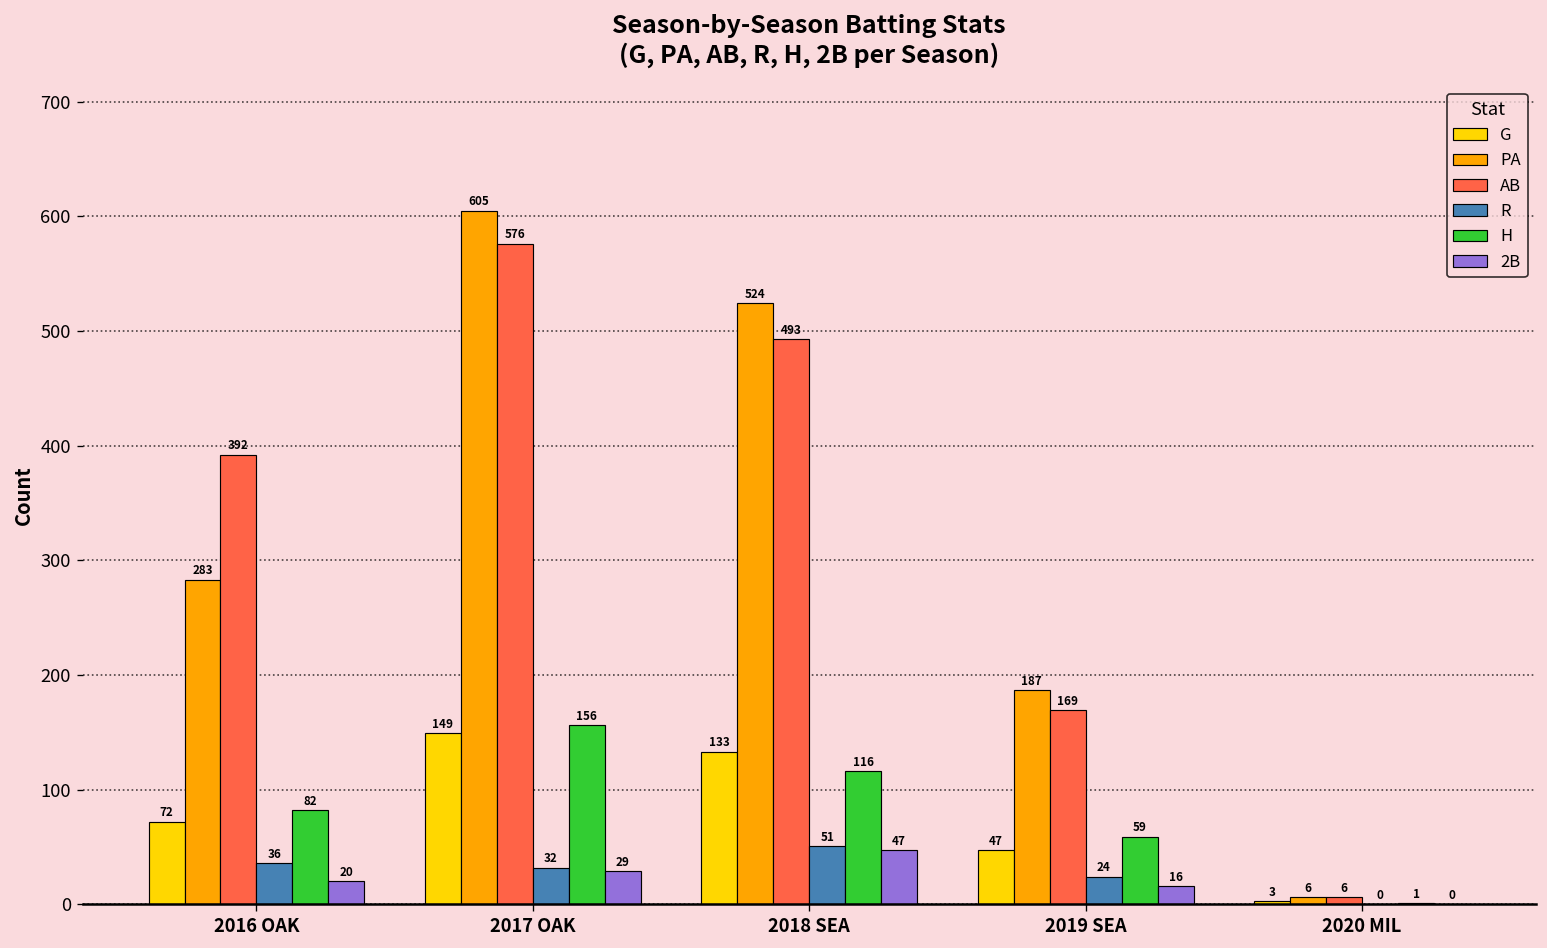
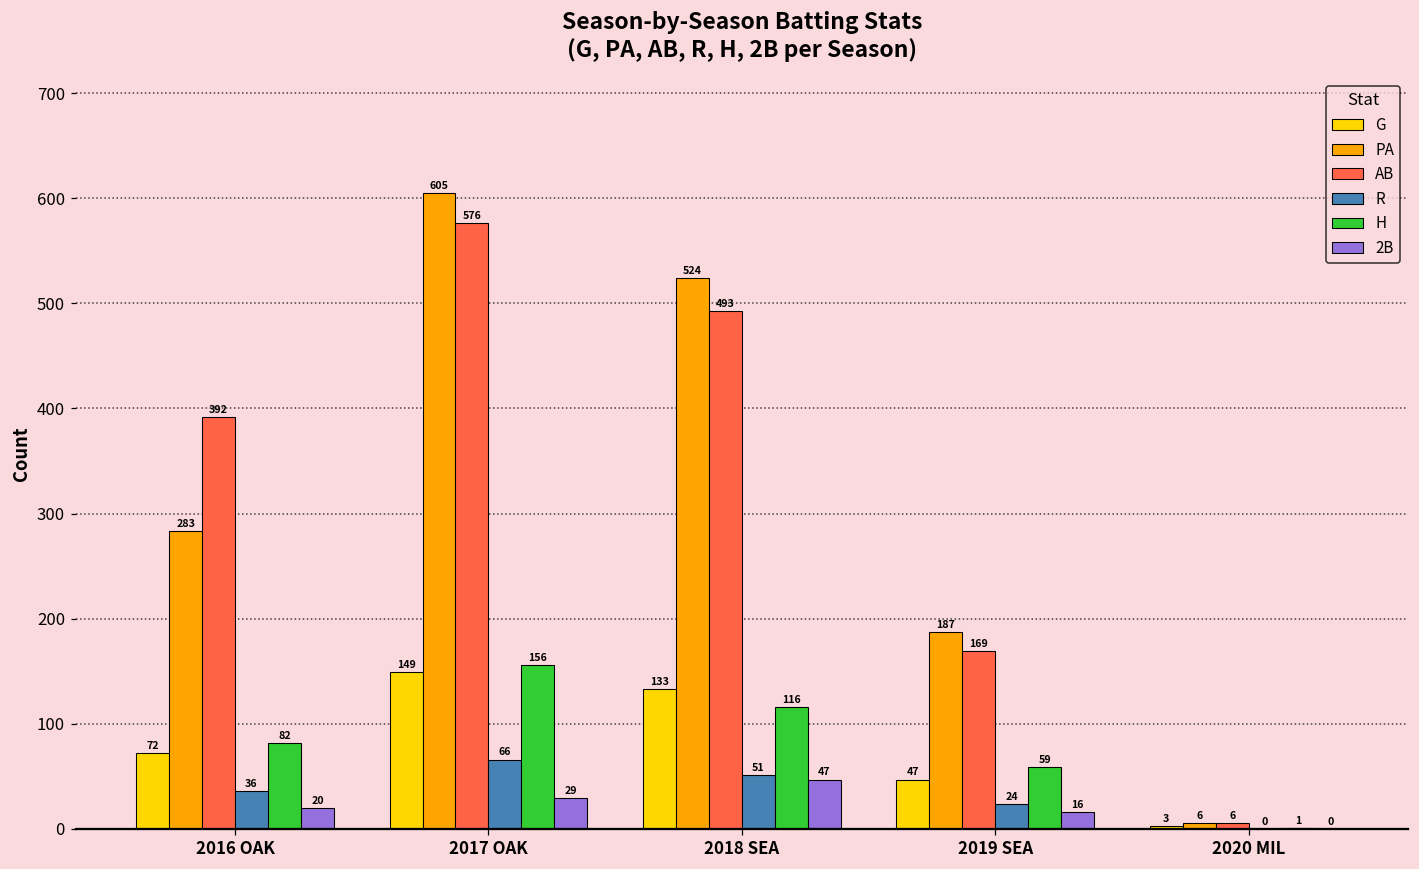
  {
    "AB": {
      "2016 OAK": 392,
      "2017 OAK": 576,
      "2018 SEA": 493,
      "2019 SEA": 169,
      "2020 MIL": 6
    },
    "R": {
      "2016 OAK": 36,
-     "2017 OAK": 32,
+     "2017 OAK": 66,
      "2018 SEA": 51,
      "2019 SEA": 24,
      "2020 MIL": 0
    },
    "H": {
      "2016 OAK": 82,
      "2017 OAK": 156,
      "2018 SEA": 116,
      "2019 SEA": 59,
      "2020 MIL": 1
    },
    "2B": {
      "2016 OAK": 20,
      "2017 OAK": 29,
      "2018 SEA": 47,
      "2019 SEA": 16,
      "2020 MIL": 0
    }
  }
